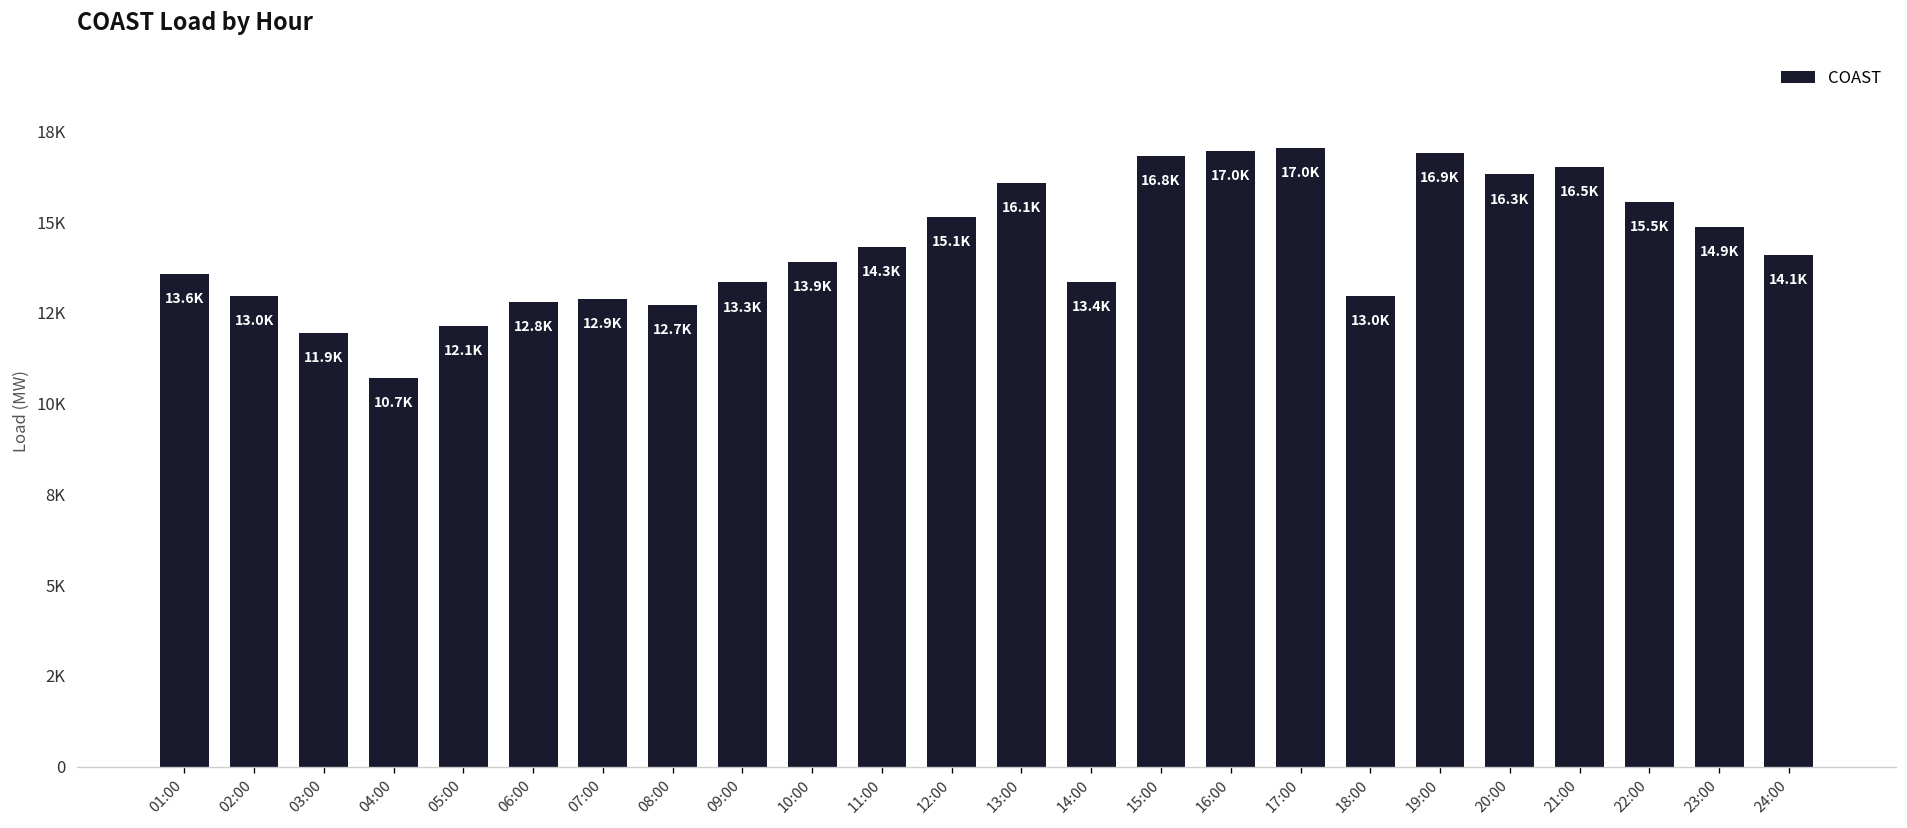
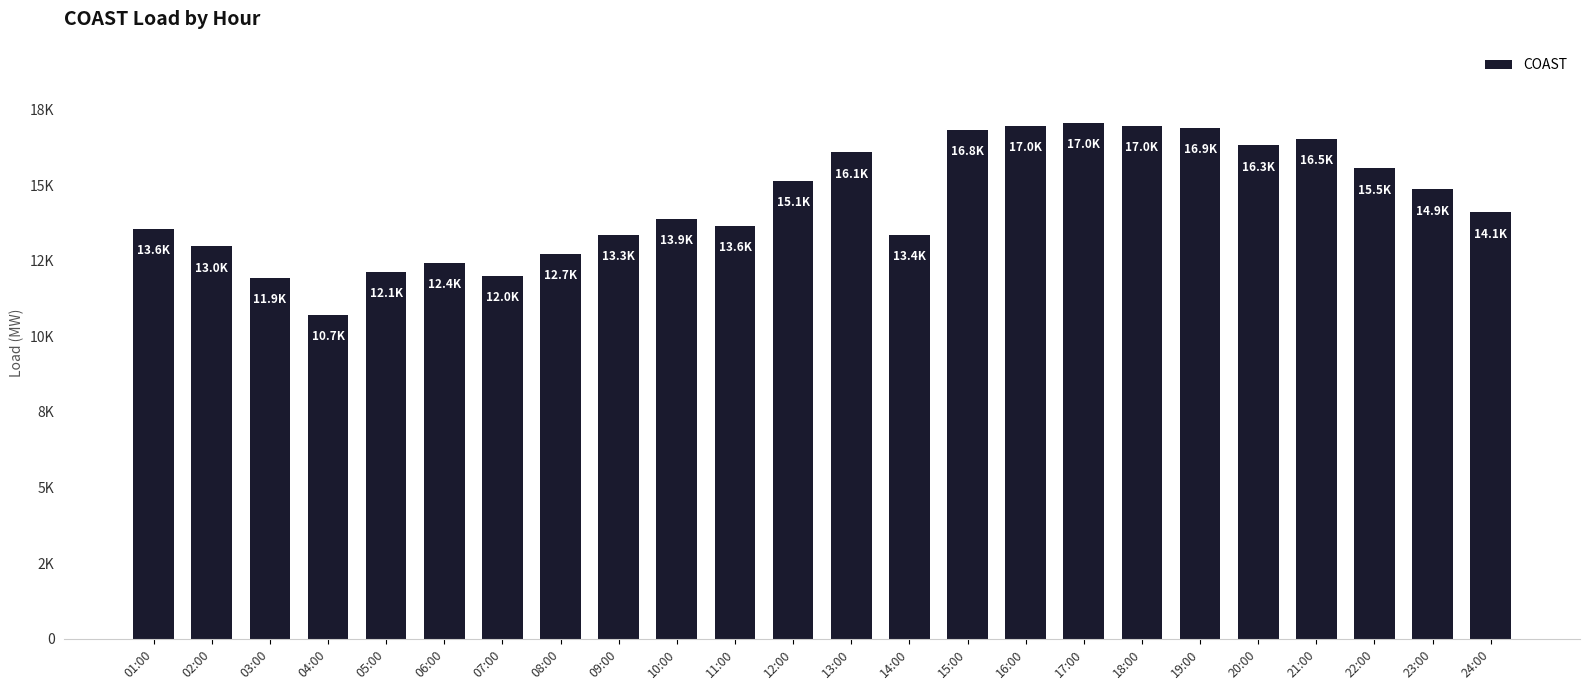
  {
    "01:00": "13.6K",
    "02:00": "13.0K",
    "03:00": "11.9K",
    "04:00": "10.7K",
    "05:00": "12.1K",
-   "06:00": "12.8K",
-   "07:00": "12.9K",
+   "06:00": "12.4K",
+   "07:00": "12.0K",
    "08:00": "12.7K",
    "09:00": "13.3K",
    "10:00": "13.9K",
-   "11:00": "14.3K",
+   "11:00": "13.6K",
    "12:00": "15.1K",
    "13:00": "16.1K",
    "14:00": "13.4K",
    "15:00": "16.8K",
    "16:00": "17.0K",
    "17:00": "17.0K",
-   "18:00": "13.0K",
+   "18:00": "17.0K",
    "19:00": "16.9K",
    "20:00": "16.3K",
    "21:00": "16.5K",
    "22:00": "15.5K",
    "23:00": "14.9K",
    "24:00": "14.1K"
  }
